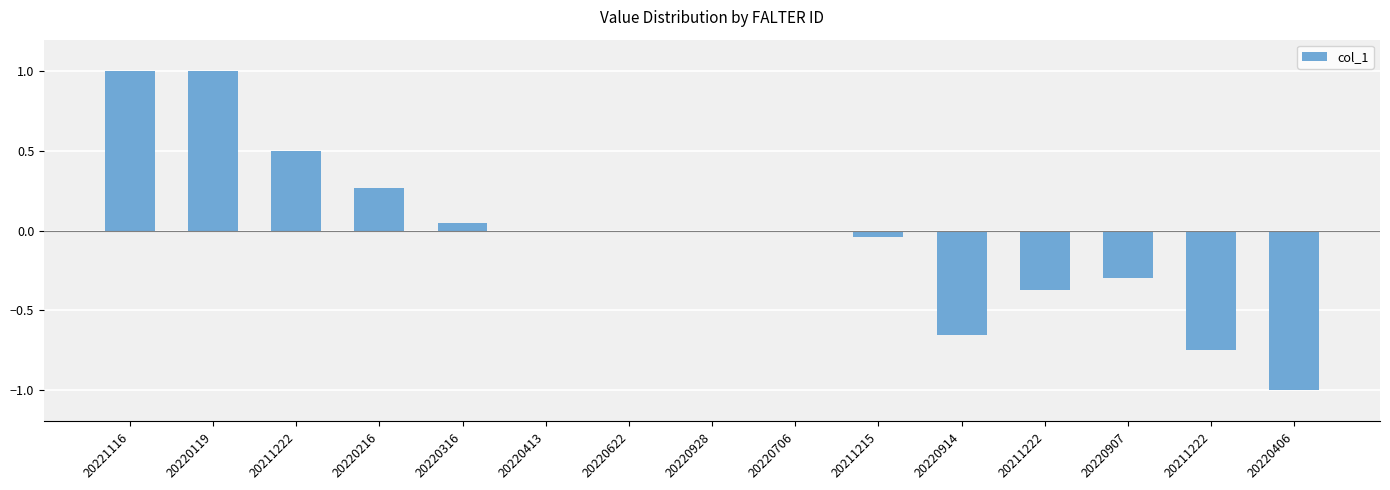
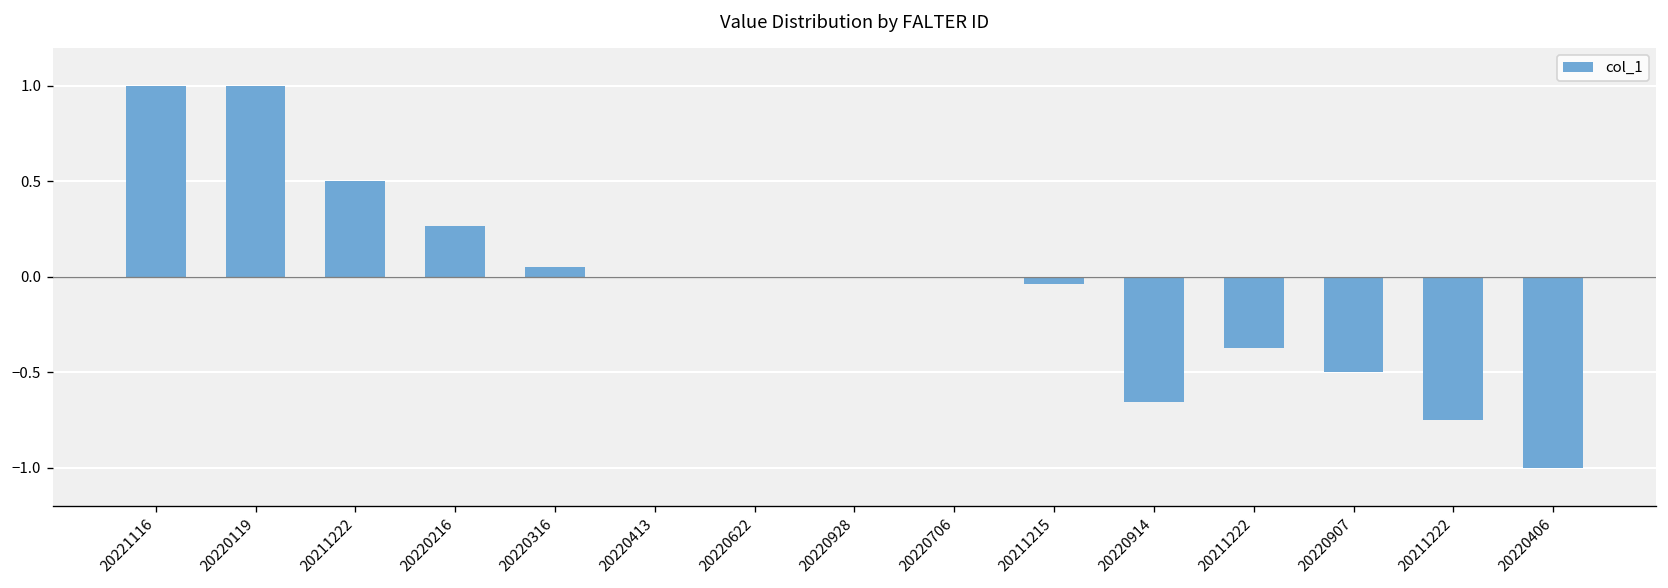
  {
    "20221116": 1.0,
    "20220119": 1.0,
    "20220216": 0.27,
    "20220316": 0.05,
    "20220413": 0.0,
    "20220622": 0.0,
    "20220928": 0.0,
    "20220706": 0.0,
    "20211215": -0.04,
    "20220914": -0.66,
-   "20220907": -0.3,
+   "20220907": -0.5,
    "20220406": -1.0
  }
